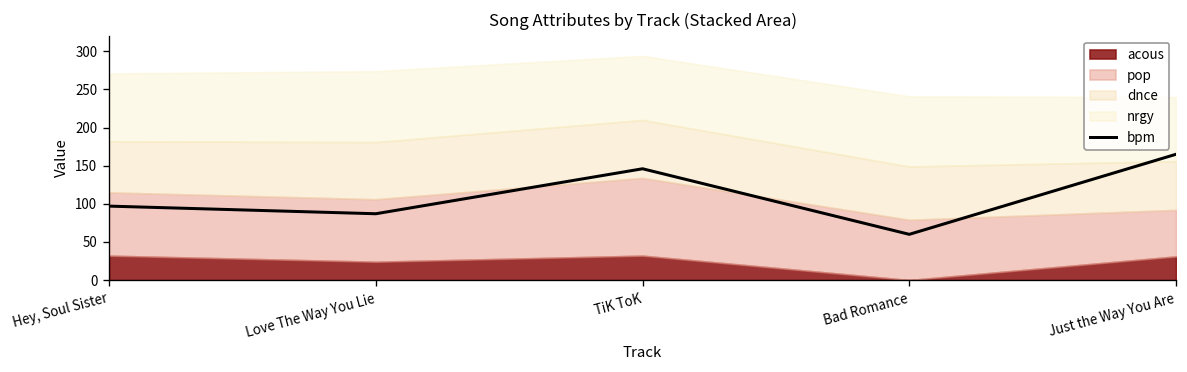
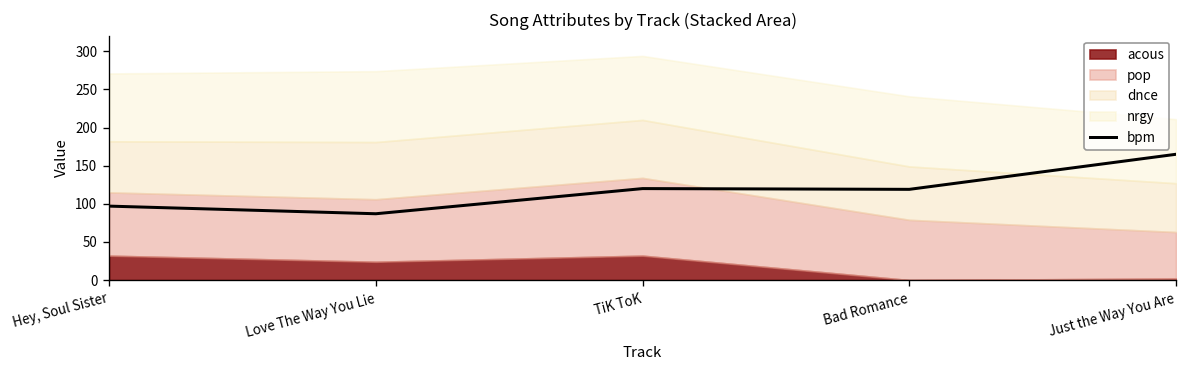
  {
    "bpm": {
      "Hey, Soul Sister": 100,
      "Love The Way You Lie": 90,
-     "TiK ToK": 150,
-     "Bad Romance": 60,
+     "TiK ToK": 120,
+     "Bad Romance": 120,
      "Just the Way You Are": 170
    },
    "acous": {
      "Hey, Soul Sister": 30,
      "Love The Way You Lie": 20,
      "TiK ToK": 30,
      "Bad Romance": 0,
-     "Just the Way You Are": 30
+     "Just the Way You Are": 0
    },
    "pop": {
      "Hey, Soul Sister": 80,
      "Love The Way You Lie": 80,
      "TiK ToK": 100,
      "Bad Romance": 80,
      "Just the Way You Are": 60
    }
  }
